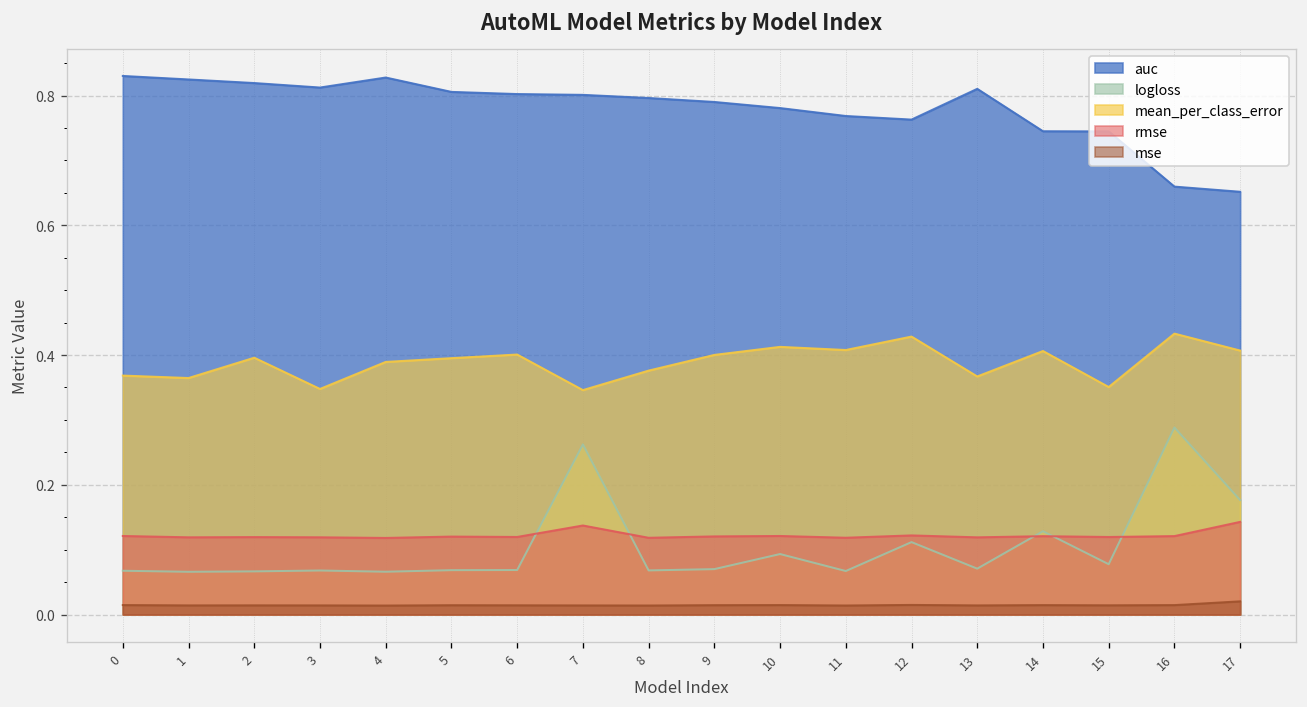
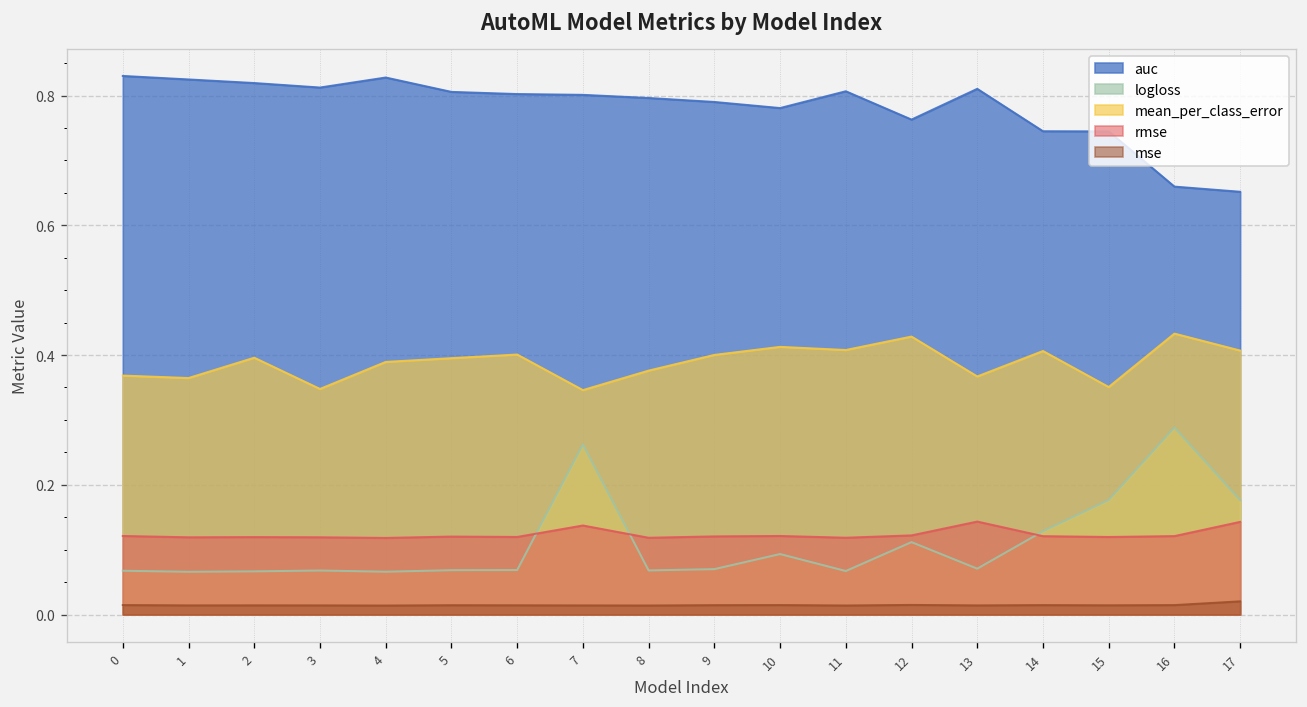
  {
    "auc": {
      "0": 0.83,
      "1": 0.82,
      "2": 0.82,
      "3": 0.81,
      "4": 0.83,
      "5": 0.81,
      "6": 0.80,
      "7": 0.80,
      "8": 0.80,
      "9": 0.79,
      "10": 0.78,
-     "11": 0.77,
+     "11": 0.81,
      "12": 0.76,
      "13": 0.81,
      "14": 0.74,
      "16": 0.66,
      "17": 0.65
    },
    "logloss": {
      "0": 0.07,
      "1": 0.07,
      "2": 0.07,
      "3": 0.07,
      "4": 0.07,
      "5": 0.07,
      "6": 0.07,
      "7": 0.26,
      "8": 0.07,
      "9": 0.07,
      "10": 0.09,
      "11": 0.07,
      "12": 0.11,
      "13": 0.07,
      "14": 0.13,
-     "15": 0.08,
+     "15": 0.18,
      "16": 0.29,
      "17": 0.18
    },
    "mean_per_class_error": {
      "0": 0.37,
      "1": 0.36,
      "2": 0.40,
      "3": 0.35,
      "4": 0.39,
      "5": 0.40,
      "6": 0.40,
      "7": 0.35,
      "8": 0.38,
      "9": 0.40,
      "10": 0.41,
      "11": 0.41,
      "12": 0.43,
      "13": 0.37,
      "14": 0.41,
      "15": 0.35,
      "16": 0.43,
      "17": 0.41
    },
    "rmse": {
      "0": 0.12,
      "1": 0.12,
      "2": 0.12,
      "3": 0.12,
      "4": 0.12,
      "5": 0.12,
      "6": 0.12,
      "7": 0.14,
      "8": 0.12,
      "9": 0.12,
      "10": 0.12,
      "11": 0.12,
      "12": 0.12,
-     "13": 0.12,
+     "13": 0.14,
      "14": 0.12,
      "15": 0.12,
      "16": 0.12,
      "17": 0.14
    },
    "mse": {
      "0": 0.01,
      "1": 0.01,
      "2": 0.01,
      "3": 0.01,
      "4": 0.01,
      "5": 0.01,
      "6": 0.01,
      "7": 0.01,
      "8": 0.01,
      "9": 0.01,
      "10": 0.01,
      "11": 0.01,
      "12": 0.01,
      "13": 0.01,
      "14": 0.01,
      "15": 0.01,
      "16": 0.01,
      "17": 0.02
    }
  }
